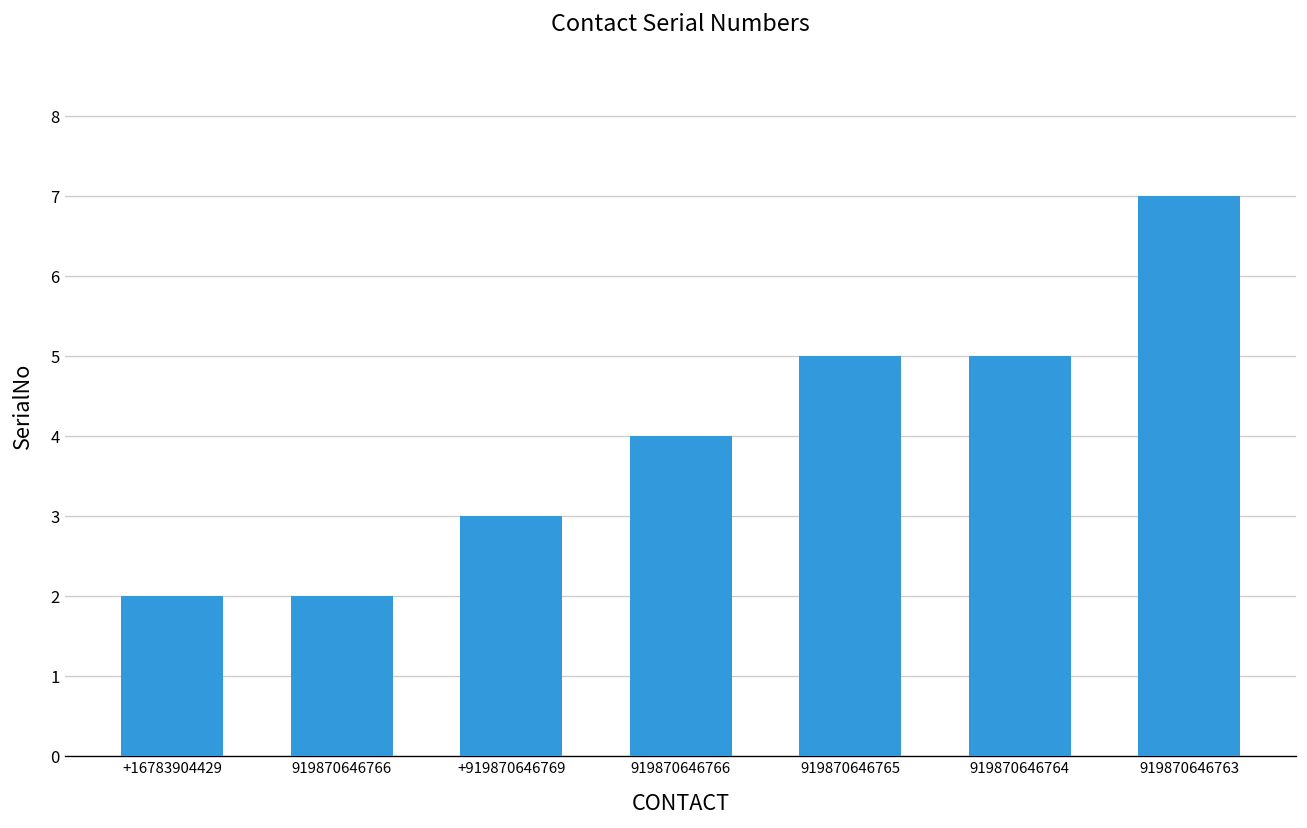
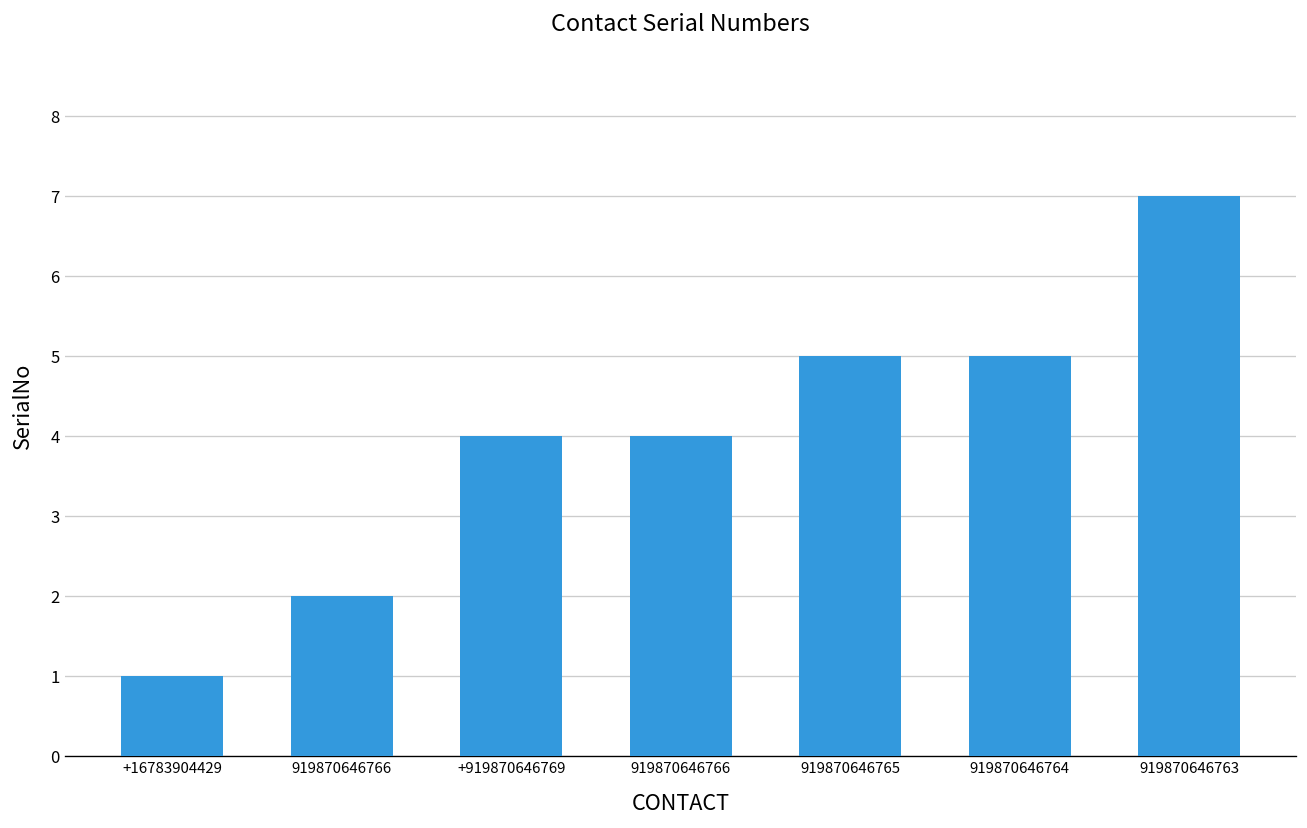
  {
-   "+16783904429": 2,
-   "+919870646769": 3,
+   "+16783904429": 1,
+   "+919870646769": 4,
    "919870646765": 5,
    "919870646764": 5,
    "919870646763": 7
  }
